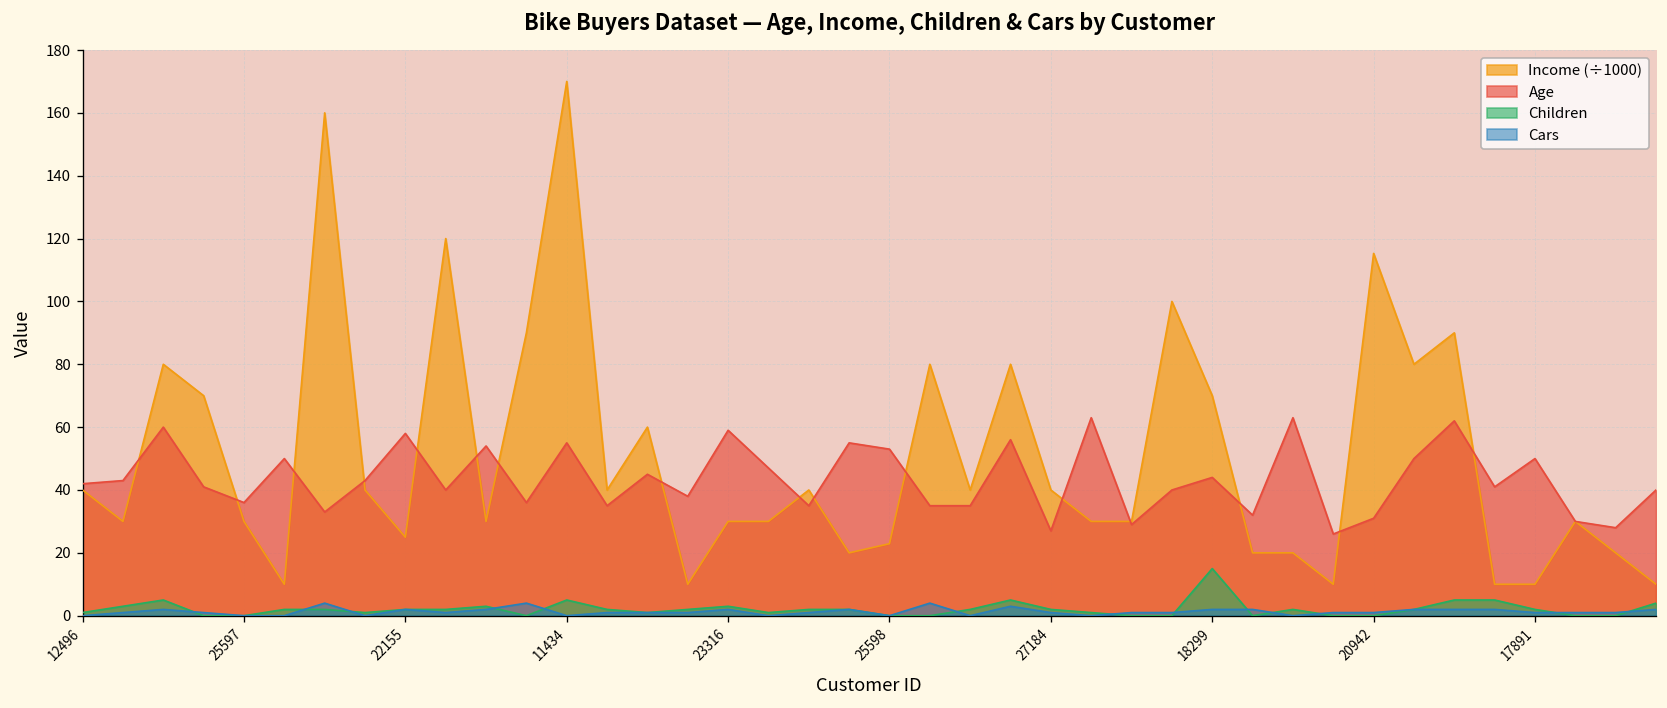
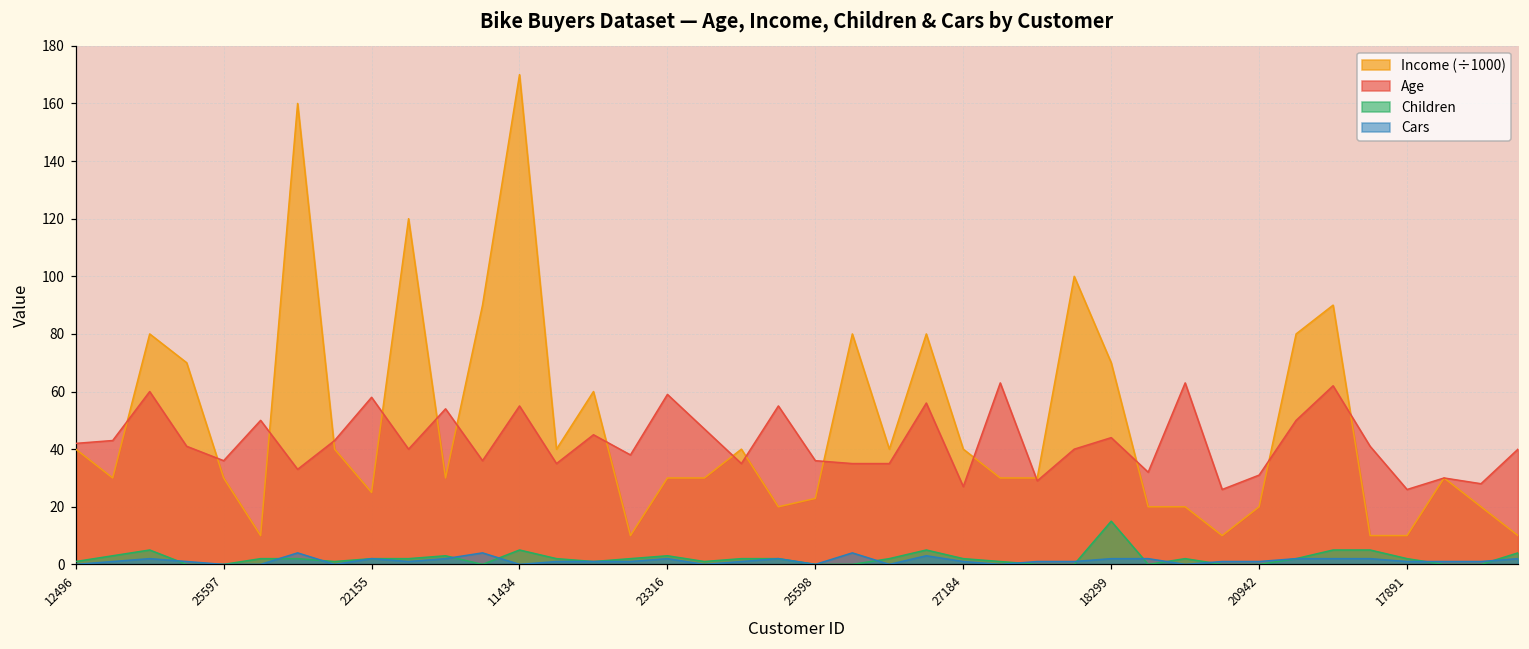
  {
    "Income (÷1000)": {
      "12496": 40,
      "25597": 30,
      "22155": 25,
      "11434": 170,
      "23316": 30,
      "25598": 23,
      "27184": 40,
      "18299": 70,
-     "20942": 115,
+     "20942": 20,
      "17891": 10
    },
    "Age": {
      "12496": 42,
      "25597": 36,
      "22155": 58,
      "11434": 55,
      "23316": 59,
-     "25598": 53,
+     "25598": 36,
      "27184": 27,
      "18299": 44,
      "20942": 31,
-     "17891": 50
+     "17891": 26
    },
    "Children": {
      "12496": 1,
      "11434": 5,
      "23316": 3,
      "27184": 2,
      "18299": 15,
      "20942": 0,
      "17891": 2
    },
    "Cars": {
      "12496": 0,
      "11434": 0,
      "23316": 2,
      "27184": 1,
      "18299": 2,
      "20942": 1,
      "17891": 1
    }
  }
